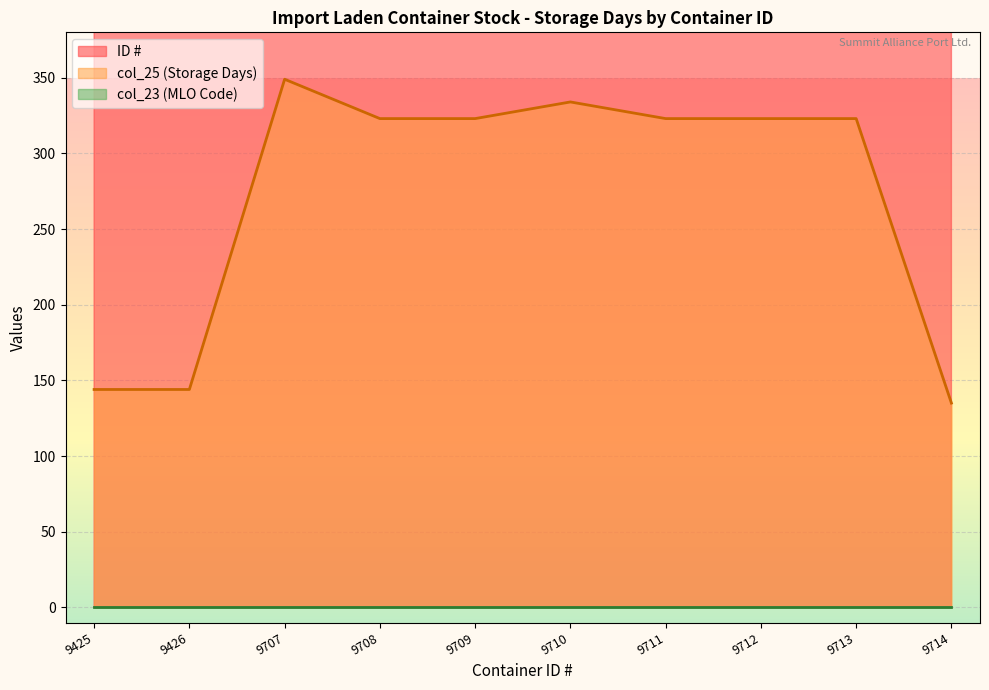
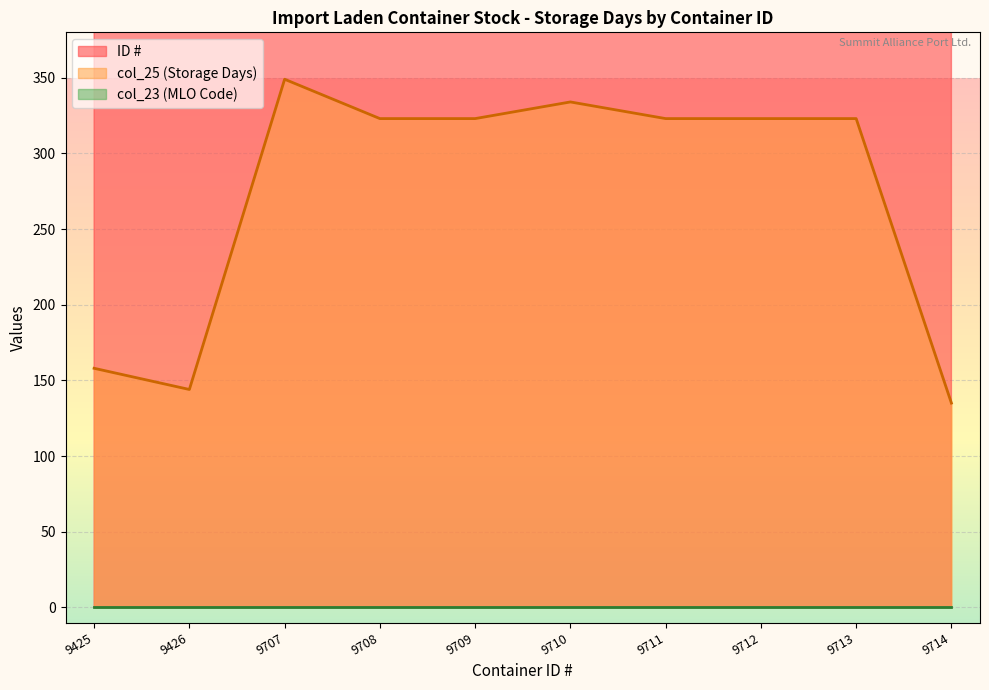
  {
    "col_25 (Storage Days)": {
-     "9425": 144,
+     "9425": 158,
      "9426": 144,
      "9707": 349,
      "9708": 323,
      "9709": 323,
      "9710": 334,
      "9711": 323,
      "9712": 323,
      "9713": 323,
      "9714": 135
    },
    "col_23 (MLO Code)": {
      "9425": 0,
      "9426": 0,
      "9707": 0,
      "9708": 0,
      "9709": 0,
      "9710": 0,
      "9711": 0,
      "9712": 0,
      "9713": 0,
      "9714": 0
    }
  }
